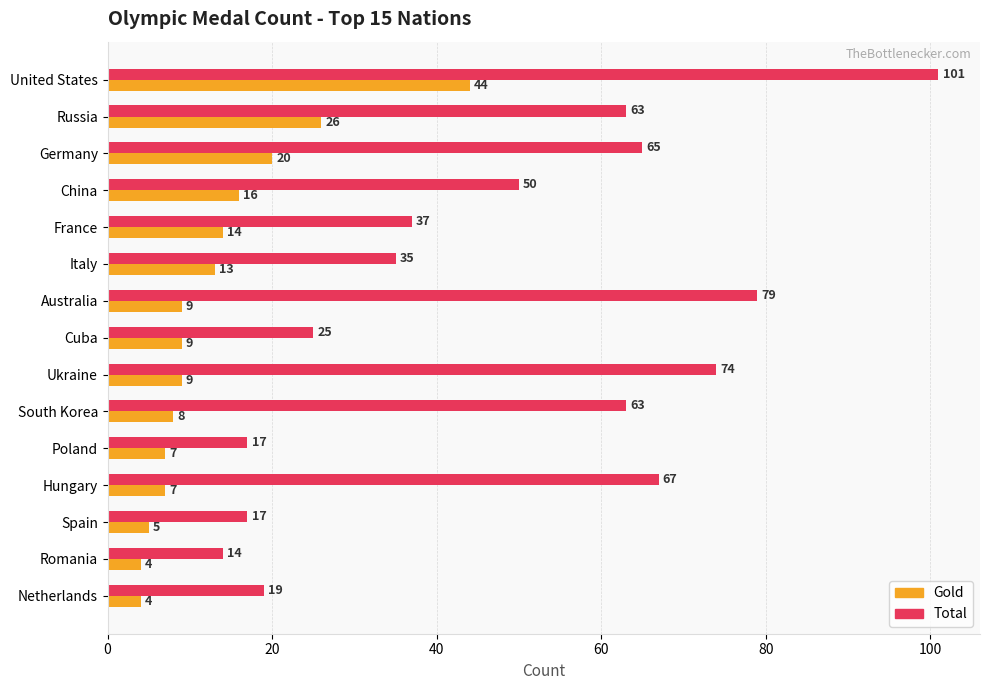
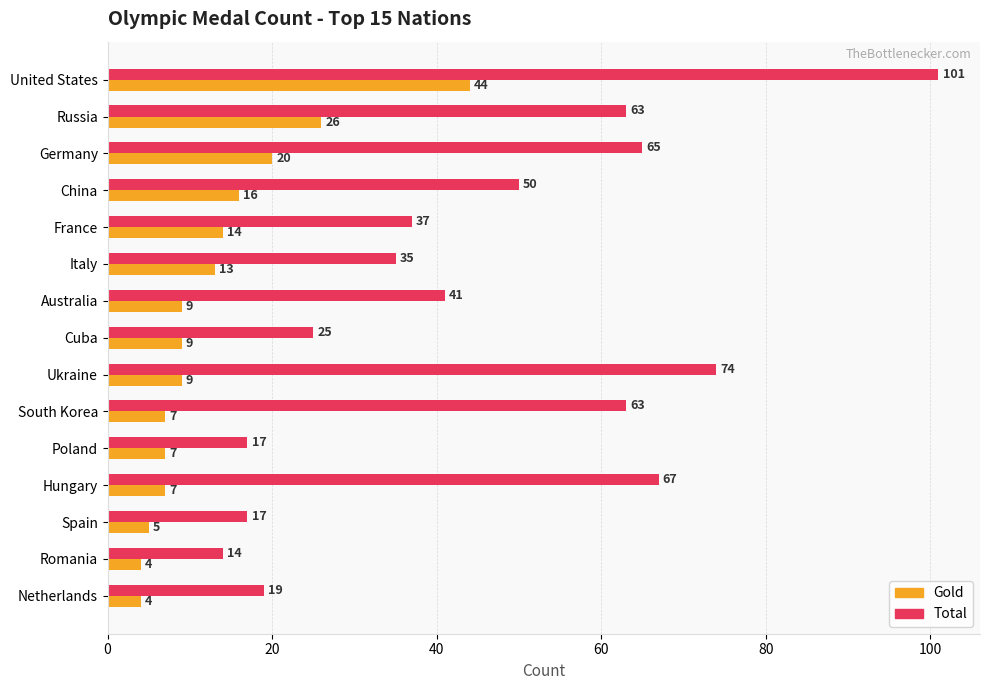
  {
    "Gold": {
      "United States": 44,
      "Russia": 26,
      "Germany": 20,
      "China": 16,
      "France": 14,
      "Italy": 13,
      "Australia": 9,
      "Cuba": 9,
      "Ukraine": 9,
-     "South Korea": 8,
+     "South Korea": 7,
      "Poland": 7,
      "Hungary": 7,
      "Spain": 5,
      "Romania": 4,
      "Netherlands": 4
    },
    "Total": {
      "United States": 101,
      "Russia": 63,
      "Germany": 65,
      "China": 50,
      "France": 37,
      "Italy": 35,
-     "Australia": 79,
+     "Australia": 41,
      "Cuba": 25,
      "Ukraine": 74,
      "South Korea": 63,
      "Poland": 17,
      "Hungary": 67,
      "Spain": 17,
      "Romania": 14,
      "Netherlands": 19
    }
  }
